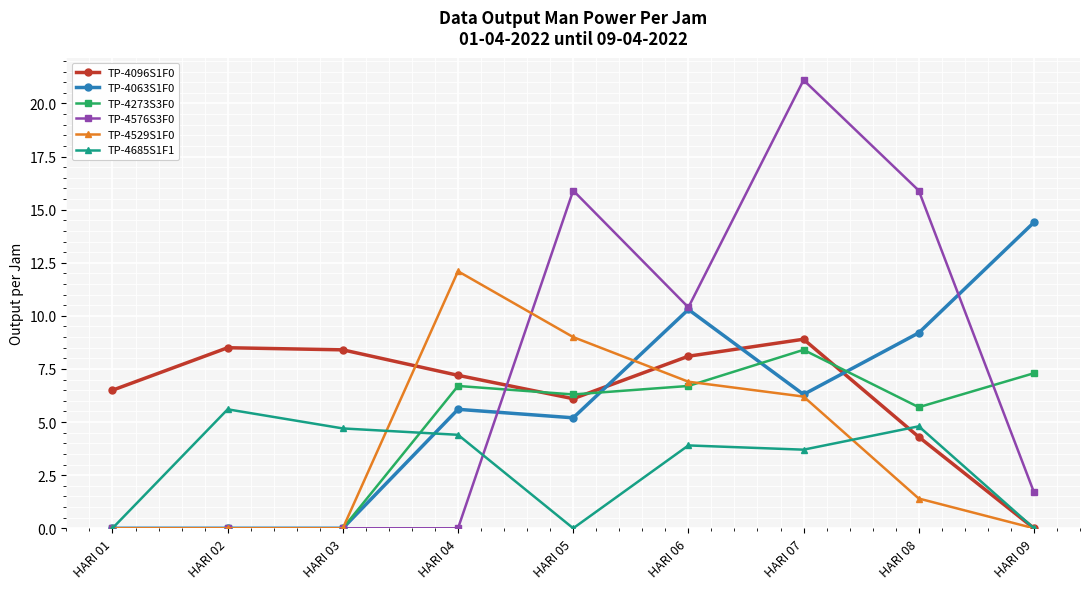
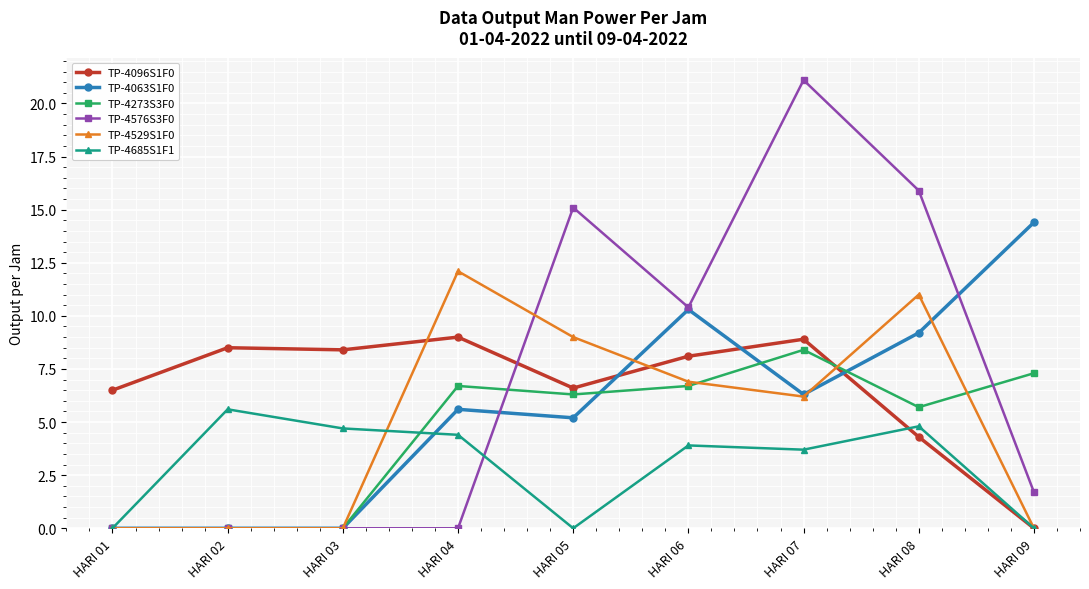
  {
    "TP-4096S1F0": {
      "HARI 01": 6.5,
      "HARI 02": 8.5,
      "HARI 03": 8.4,
-     "HARI 04": 7.2,
-     "HARI 05": 6.1,
+     "HARI 04": 9.0,
+     "HARI 05": 6.6,
      "HARI 06": 8.1,
      "HARI 07": 8.9,
      "HARI 08": 4.3
    },
    "TP-4063S1F0": {
      "HARI 04": 5.6,
      "HARI 05": 5.2,
      "HARI 08": 9.2,
      "HARI 09": 14.4
    },
    "TP-4576S3F0": {
      "HARI 04": 0.0,
-     "HARI 05": 15.9,
+     "HARI 05": 15.1,
      "HARI 07": 21.1,
      "HARI 08": 15.9,
      "HARI 09": 1.7
    },
    "TP-4529S1F0": {
      "HARI 04": 12.1,
      "HARI 05": 9.0,
      "HARI 06": 6.9,
-     "HARI 08": 1.4
+     "HARI 08": 11.0
    }
  }
